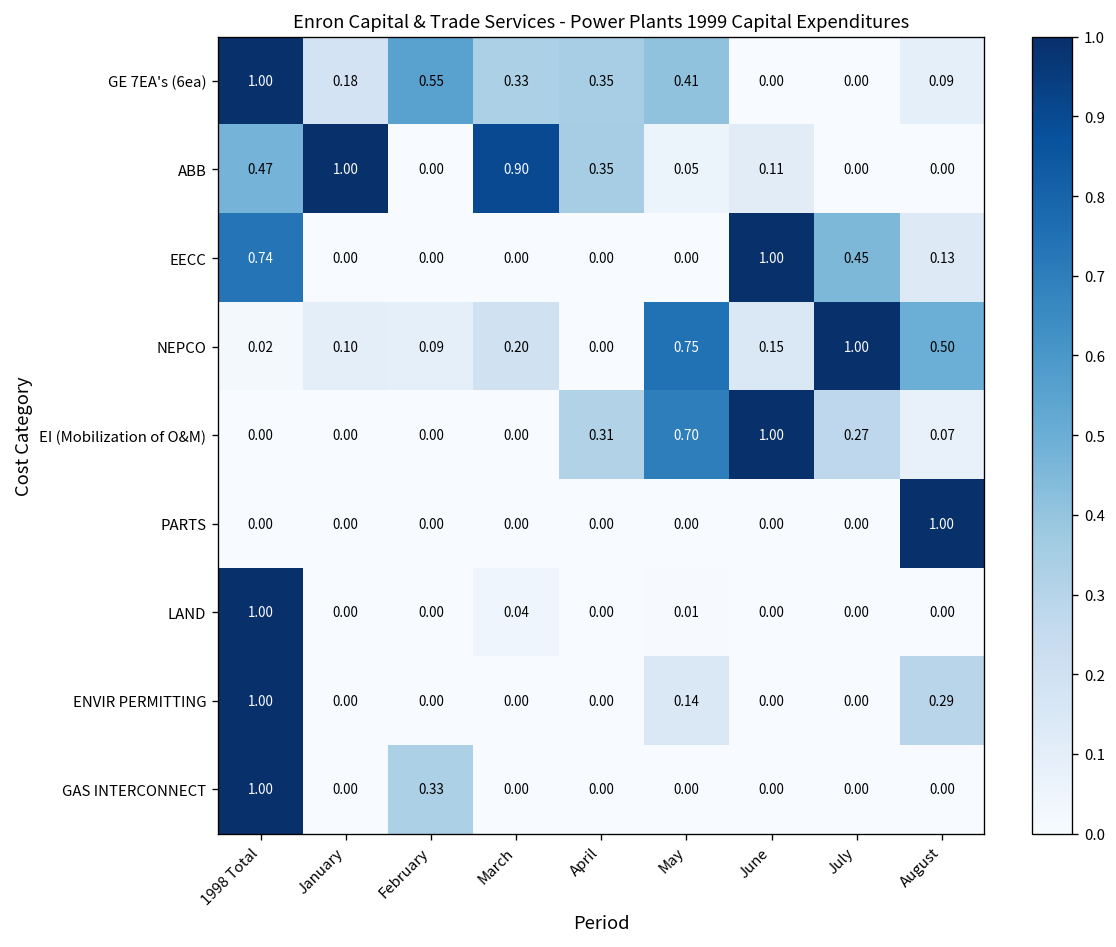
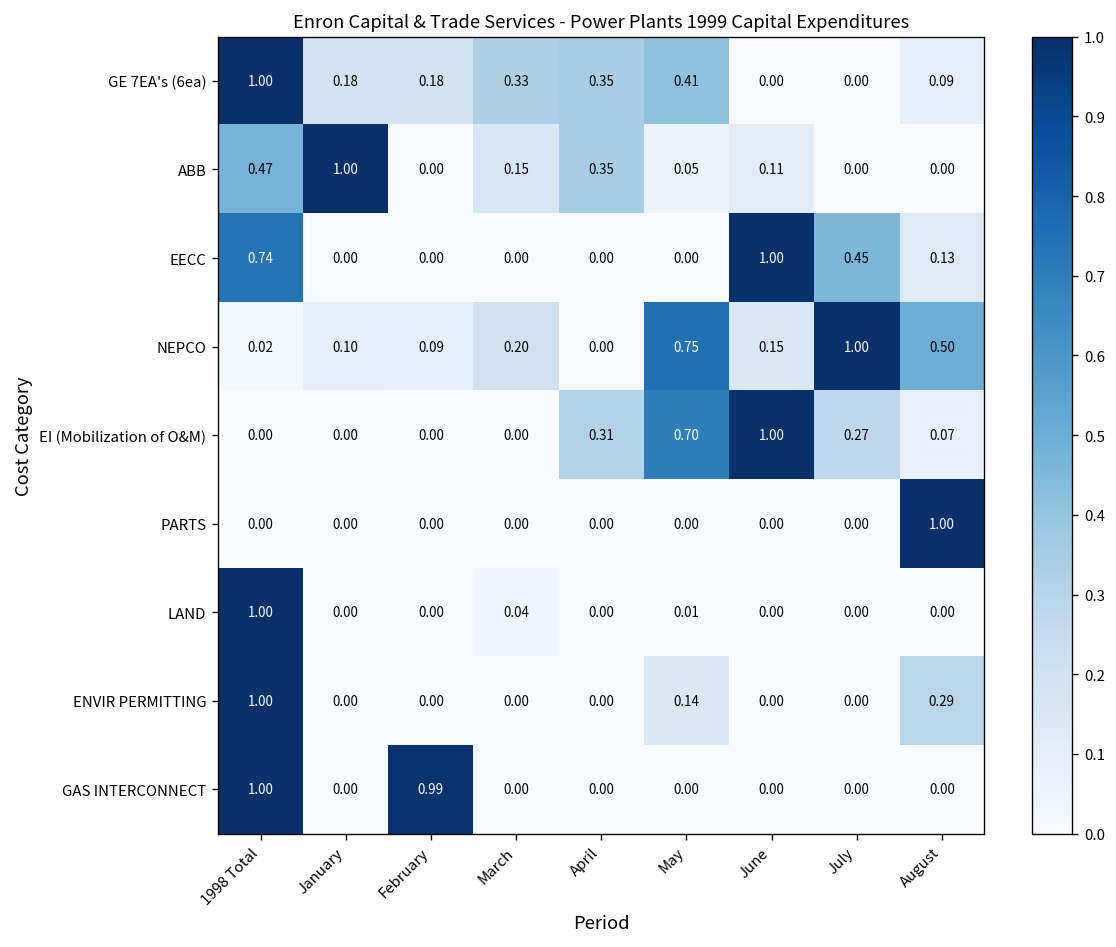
  {
    "GE 7EA's (6ea)": {
      "1998 Total": 1.00,
      "January": 0.18,
-     "February": 0.55,
+     "February": 0.18,
      "March": 0.33,
      "April": 0.35,
      "May": 0.41,
      "June": 0.00,
      "July": 0.00,
      "August": 0.09
    },
    "ABB": {
      "1998 Total": 0.47,
      "January": 1.00,
      "February": 0.00,
-     "March": 0.90,
+     "March": 0.15,
      "April": 0.35,
      "May": 0.05,
      "June": 0.11,
      "July": 0.00,
      "August": 0.00
    },
    "EECC": {
      "1998 Total": 0.74,
      "January": 0.00,
      "February": 0.00,
      "March": 0.00,
      "April": 0.00,
      "May": 0.00,
      "June": 1.00,
      "July": 0.45,
      "August": 0.13
    },
    "NEPCO": {
      "1998 Total": 0.02,
      "January": 0.10,
      "February": 0.09,
      "March": 0.20,
      "April": 0.00,
      "May": 0.75,
      "June": 0.15,
      "July": 1.00,
      "August": 0.50
    },
    "EI (Mobilization of O&M)": {
      "1998 Total": 0.00,
      "January": 0.00,
      "February": 0.00,
      "March": 0.00,
      "April": 0.31,
      "May": 0.70,
      "June": 1.00,
      "July": 0.27,
      "August": 0.07
    },
    "PARTS": {
      "1998 Total": 0.00,
      "January": 0.00,
      "February": 0.00,
      "March": 0.00,
      "April": 0.00,
      "May": 0.00,
      "June": 0.00,
      "July": 0.00,
      "August": 1.00
    },
    "LAND": {
      "1998 Total": 1.00,
      "January": 0.00,
      "February": 0.00,
      "March": 0.04,
      "April": 0.00,
      "May": 0.01,
      "June": 0.00,
      "July": 0.00,
      "August": 0.00
    },
    "ENVIR PERMITTING": {
      "1998 Total": 1.00,
      "January": 0.00,
      "February": 0.00,
      "March": 0.00,
      "April": 0.00,
      "May": 0.14,
      "June": 0.00,
      "July": 0.00,
      "August": 0.29
    },
    "GAS INTERCONNECT": {
      "1998 Total": 1.00,
      "January": 0.00,
-     "February": 0.33,
+     "February": 0.99,
      "March": 0.00,
      "April": 0.00,
      "May": 0.00,
      "June": 0.00,
      "July": 0.00,
      "August": 0.00
    }
  }
